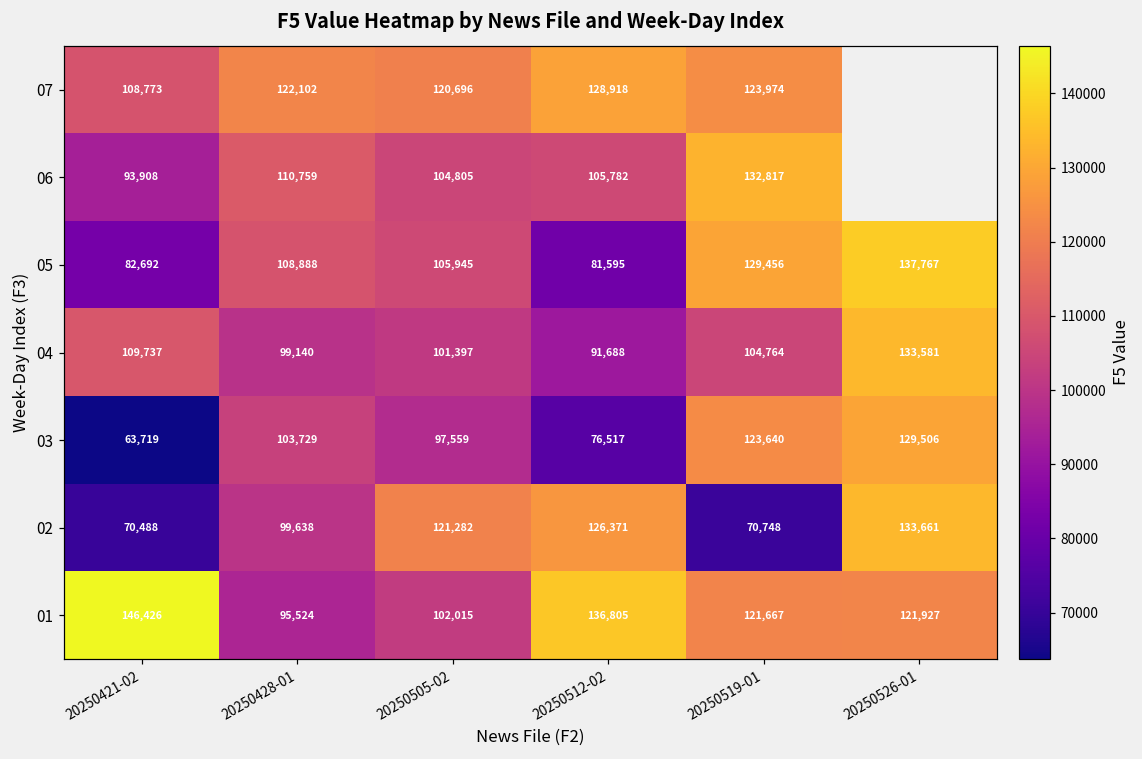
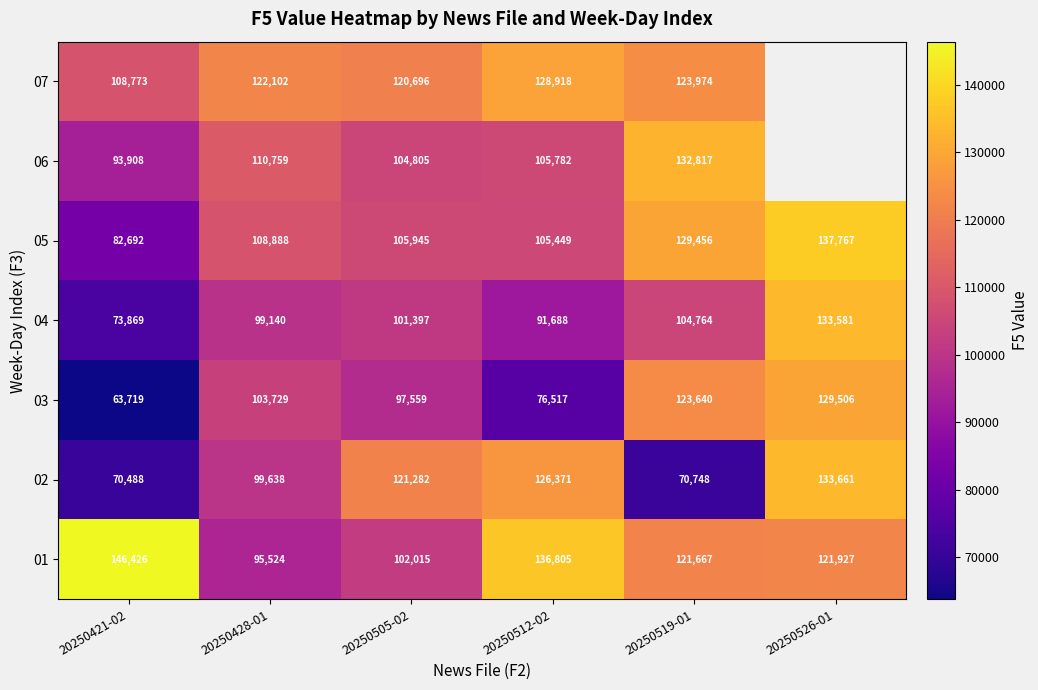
  {
    "07": {
      "20250421-02": "108,773",
      "20250428-01": "122,102",
      "20250505-02": "120,696",
      "20250512-02": "128,918",
      "20250519-01": "123,974"
    },
    "06": {
      "20250421-02": "93,908",
      "20250428-01": "110,759",
      "20250505-02": "104,805",
      "20250512-02": "105,782",
      "20250519-01": "132,817"
    },
    "05": {
      "20250421-02": "82,692",
      "20250428-01": "108,888",
      "20250505-02": "105,945",
-     "20250512-02": "81,595",
+     "20250512-02": "105,449",
      "20250519-01": "129,456",
      "20250526-01": "137,767"
    },
    "04": {
-     "20250421-02": "109,737",
+     "20250421-02": "73,869",
      "20250428-01": "99,140",
      "20250505-02": "101,397",
      "20250512-02": "91,688",
      "20250519-01": "104,764",
      "20250526-01": "133,581"
    },
    "03": {
      "20250421-02": "63,719",
      "20250428-01": "103,729",
      "20250505-02": "97,559",
      "20250512-02": "76,517",
      "20250519-01": "123,640",
      "20250526-01": "129,506"
    },
    "02": {
      "20250421-02": "70,488",
      "20250428-01": "99,638",
      "20250505-02": "121,282",
      "20250512-02": "126,371",
      "20250519-01": "70,748",
      "20250526-01": "133,661"
    },
    "01": {
      "20250421-02": "146,426",
      "20250428-01": "95,524",
      "20250505-02": "102,015",
      "20250512-02": "136,805",
      "20250519-01": "121,667",
      "20250526-01": "121,927"
    }
  }
